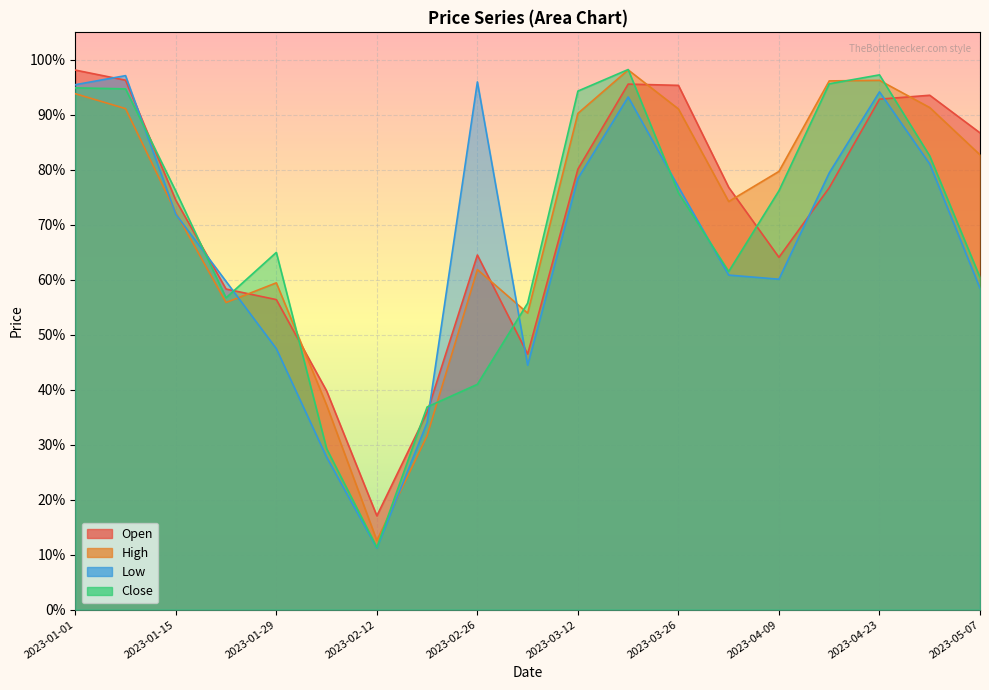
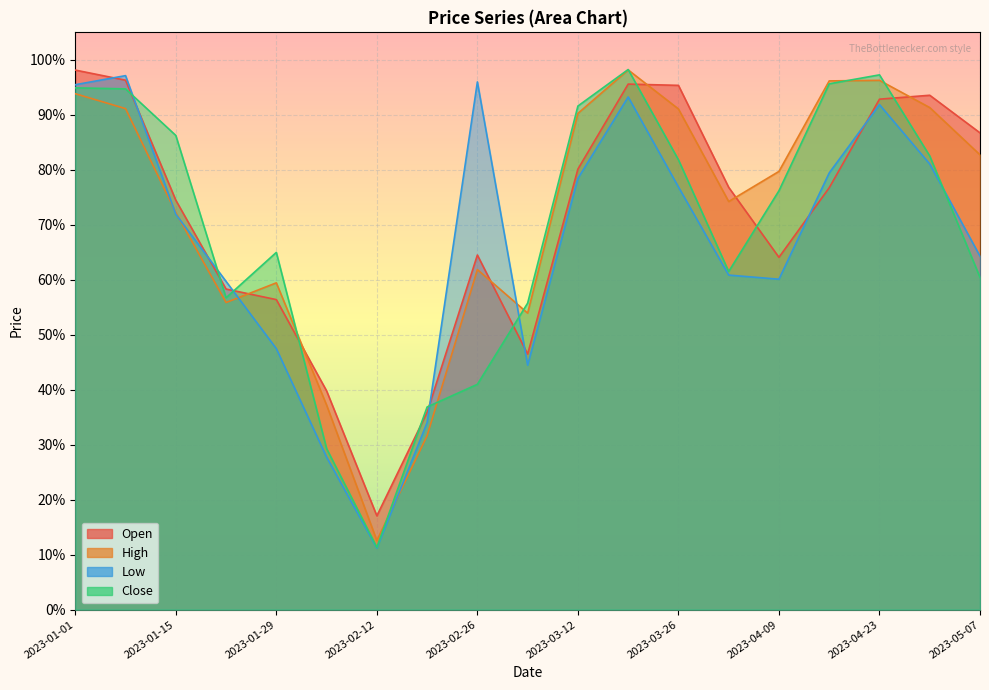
  {
    "Low": {
      "2023-01-01": "95%",
      "2023-01-29": "47%",
      "2023-02-26": "96%",
      "2023-03-12": "78%",
      "2023-03-26": "77%",
      "2023-04-09": "60%",
-     "2023-04-23": "94%",
-     "2023-05-07": "58%"
+     "2023-04-23": "92%",
+     "2023-05-07": "64%"
    },
    "Close": {
      "2023-01-01": "95%",
-     "2023-01-15": "76%",
+     "2023-01-15": "86%",
      "2023-01-29": "65%",
      "2023-02-26": "41%",
-     "2023-03-12": "94%",
-     "2023-03-26": "76%",
+     "2023-03-12": "92%",
+     "2023-03-26": "82%",
      "2023-04-09": "76%",
      "2023-04-23": "97%",
      "2023-05-07": "60%"
    }
  }
